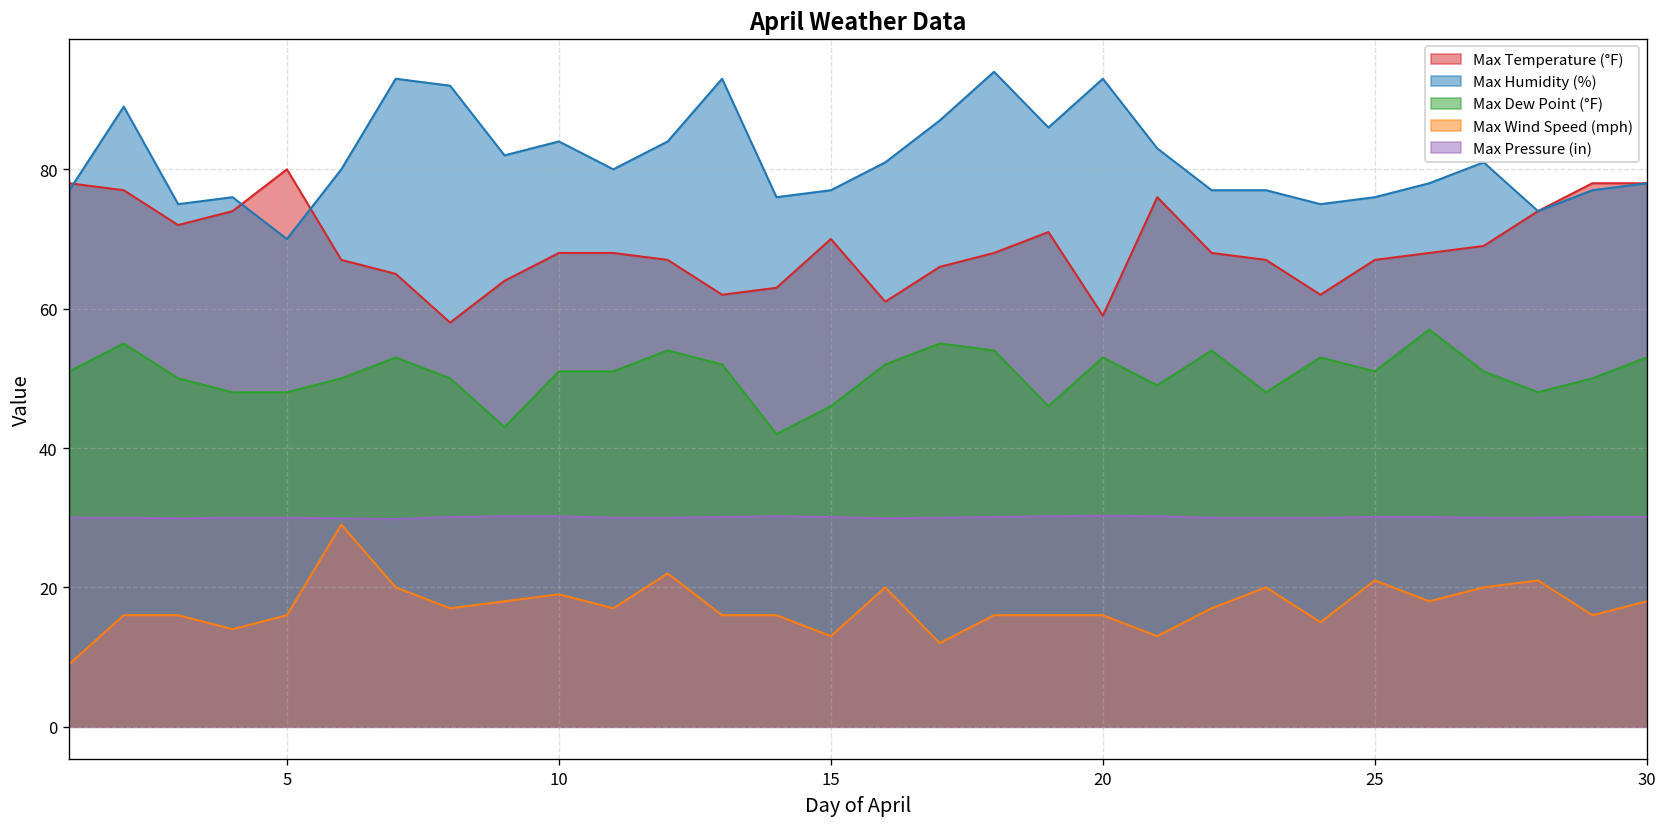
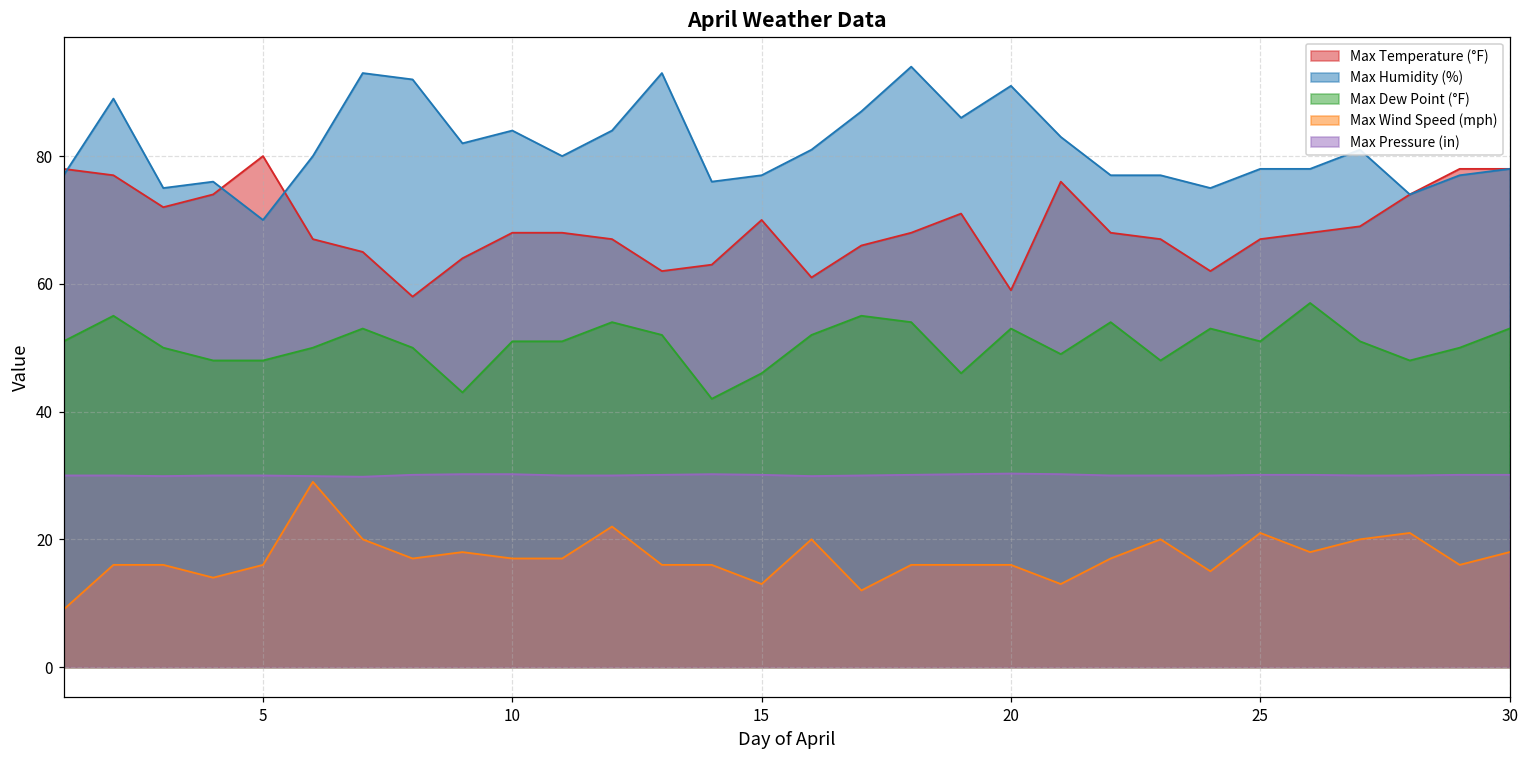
  {
    "Max Temperature (°F)": {
      "5": 80,
      "10": 68,
      "15": 70,
      "20": 59,
      "25": 67
    },
    "Max Humidity (%)": {
      "5": 70,
      "10": 84,
      "15": 77,
-     "20": 93,
-     "25": 76
+     "20": 91,
+     "25": 78
    },
    "Max Dew Point (°F)": {
      "5": 48,
      "10": 51,
      "15": 46,
      "20": 53,
      "25": 51,
      "30": 53
    },
    "Max Wind Speed (mph)": {
      "5": 16,
-     "10": 19,
+     "10": 17,
      "15": 13,
      "20": 16,
      "25": 21,
      "30": 18
    },
    "Max Pressure (in)": {
      "5": 30,
      "10": 30,
      "15": 30,
      "20": 30,
      "25": 30,
      "30": 30
    }
  }
